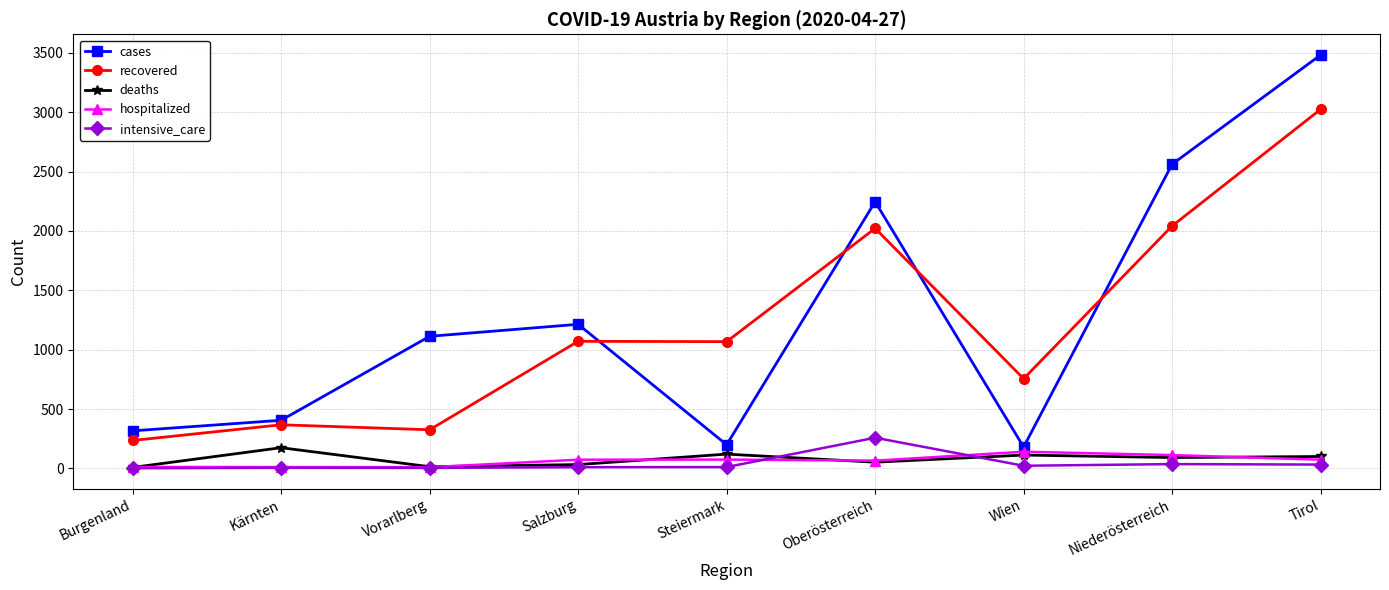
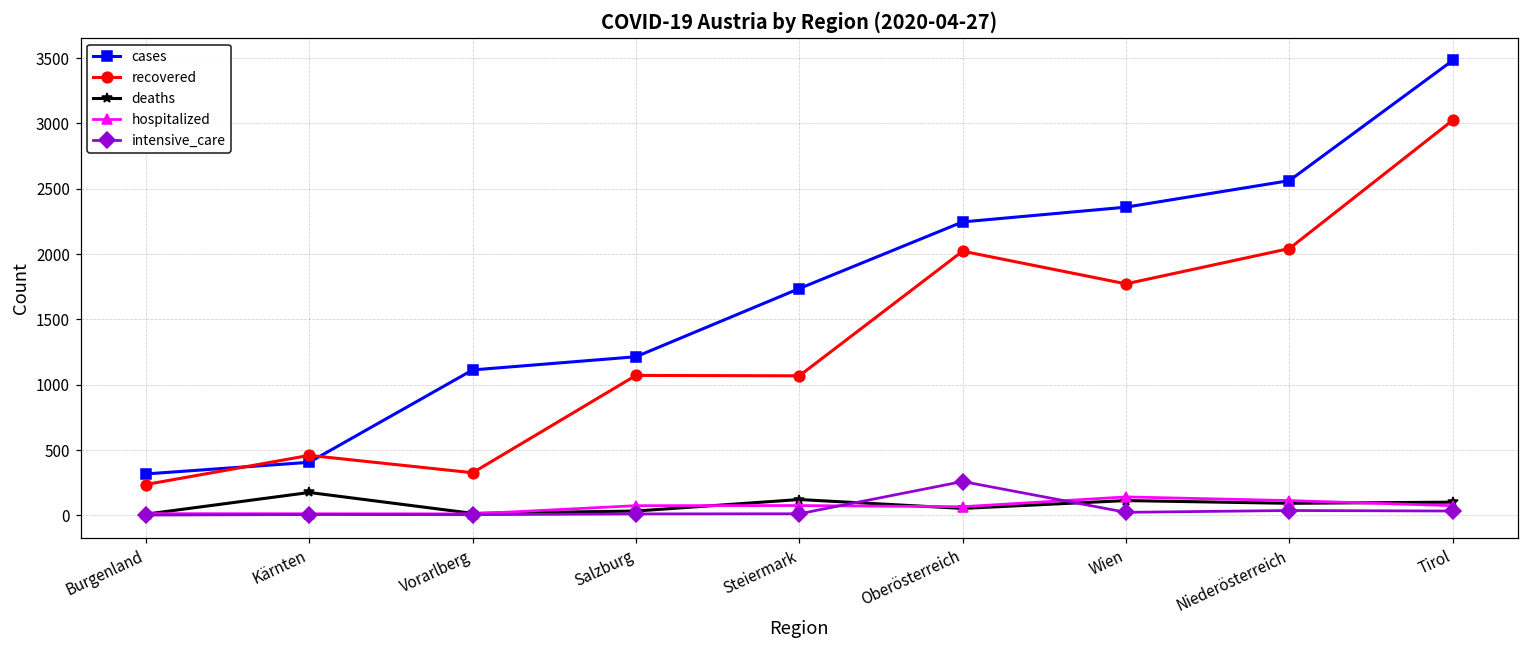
  {
    "cases": {
      "Burgenland": 320,
      "Kärnten": 410,
      "Vorarlberg": 1110,
      "Salzburg": 1210,
-     "Steiermark": 200,
+     "Steiermark": 1740,
      "Oberösterreich": 2250,
-     "Wien": 180,
+     "Wien": 2360,
      "Niederösterreich": 2560,
      "Tirol": 3480
    },
    "recovered": {
      "Burgenland": 240,
-     "Kärnten": 370,
+     "Kärnten": 460,
      "Vorarlberg": 330,
      "Salzburg": 1070,
      "Steiermark": 1070,
      "Oberösterreich": 2020,
-     "Wien": 760,
+     "Wien": 1770,
      "Niederösterreich": 2040,
      "Tirol": 3020
    },
    "deaths": {
      "Kärnten": 180,
      "Salzburg": 30,
      "Steiermark": 120,
      "Wien": 110,
      "Tirol": 100
    },
    "hospitalized": {
      "Salzburg": 70,
      "Steiermark": 80,
      "Wien": 140,
      "Tirol": 70
    },
    "intensive_care": {
      "Salzburg": 10,
      "Steiermark": 10,
      "Oberösterreich": 260,
      "Wien": 20,
      "Niederösterreich": 40,
      "Tirol": 30
    }
  }
